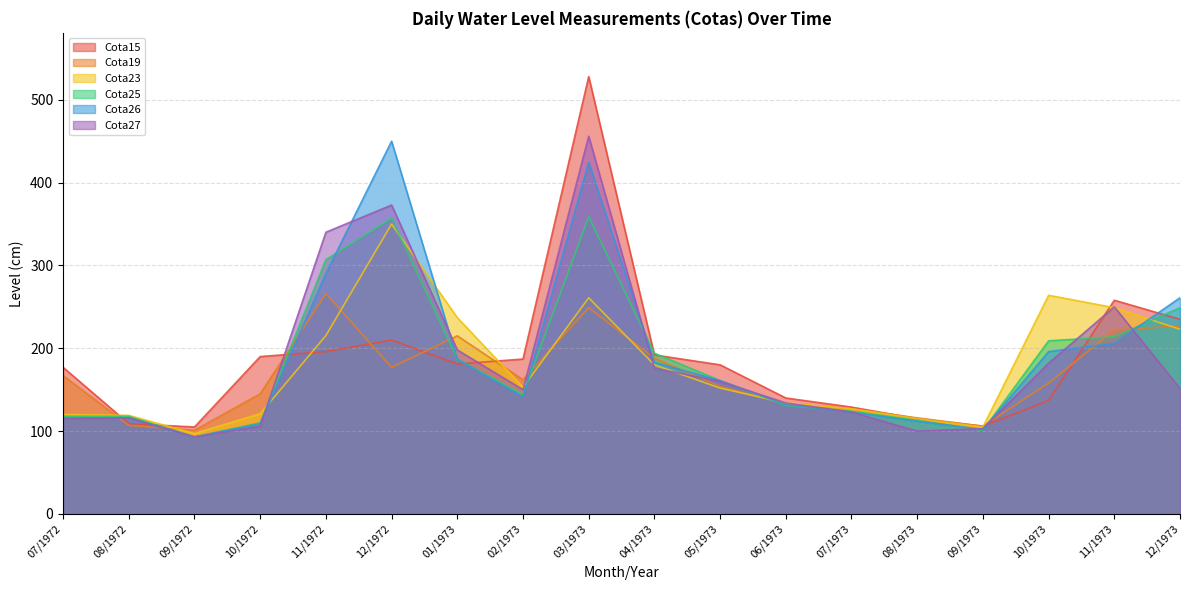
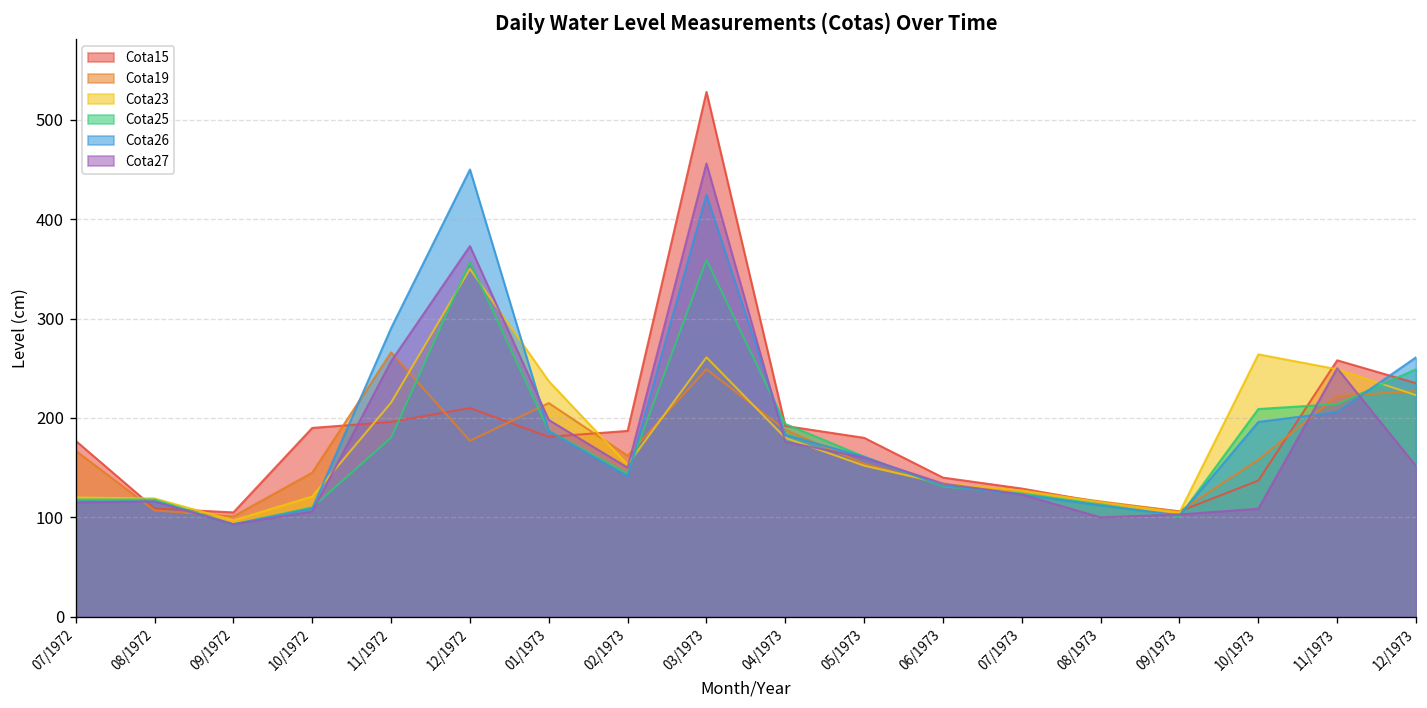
  {
    "Cota23": {
      "09/1972": 100,
      "10/1972": 120,
      "11/1972": 220,
      "12/1972": 350,
      "01/1973": 240,
      "03/1973": 260,
      "10/1973": 260,
      "12/1973": 220
    },
    "Cota25": {
-     "11/1972": 310,
+     "11/1972": 180,
      "12/1972": 360,
      "03/1973": 360,
      "10/1973": 210,
      "11/1973": 210,
      "12/1973": 250
    },
    "Cota26": {
      "11/1972": 290,
      "12/1972": 450,
      "03/1973": 420,
      "10/1973": 200,
      "11/1973": 210,
      "12/1973": 260
    },
    "Cota27": {
-     "11/1972": 340,
+     "11/1972": 260,
      "12/1972": 370,
      "01/1973": 200,
      "03/1973": 460,
      "04/1973": 180,
      "08/1973": 100,
-     "10/1973": 180,
+     "10/1973": 110,
      "12/1973": 150
    }
  }
